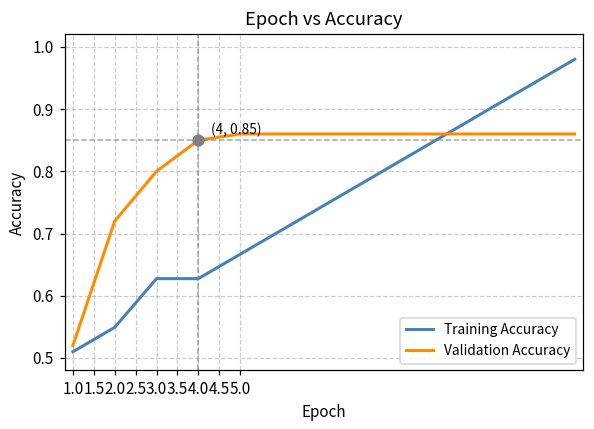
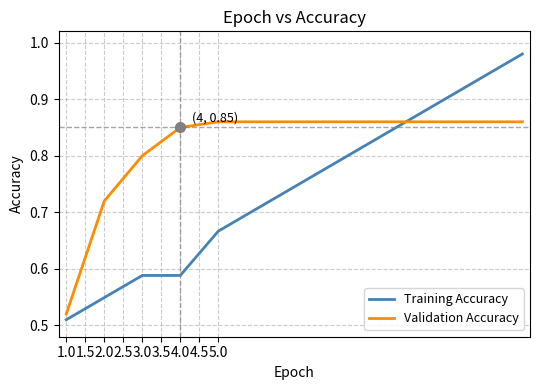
  {
    "Training Accuracy": {
      "1.0": 0.51,
      "2.0": 0.55,
-     "3.0": 0.63,
-     "4.0": 0.63,
+     "3.0": 0.59,
+     "4.0": 0.59,
      "5.0": 0.67
    },
    "Validation Accuracy": {
      "1.0": 0.52,
      "2.0": 0.72,
      "3.0": 0.80
    }
  }
